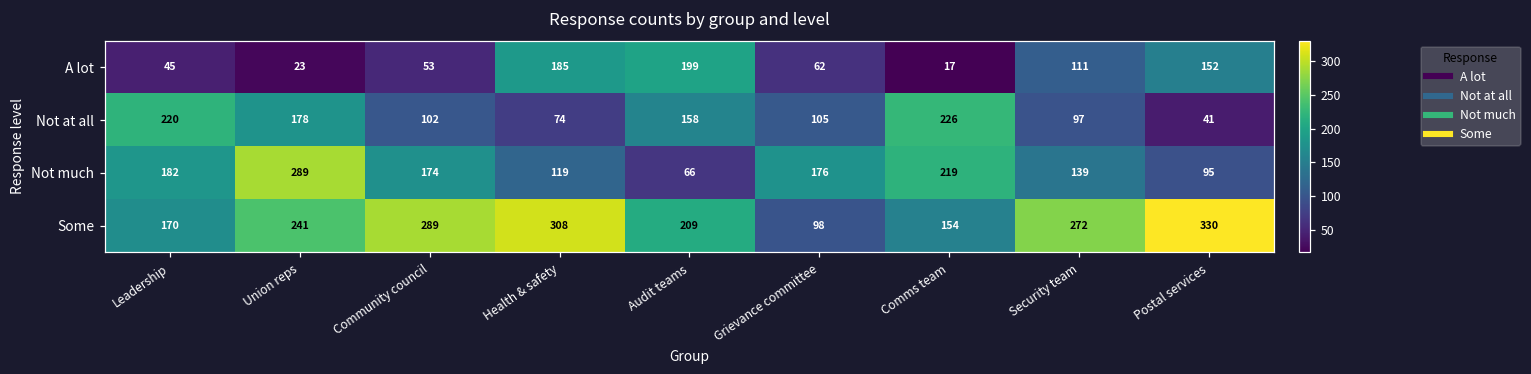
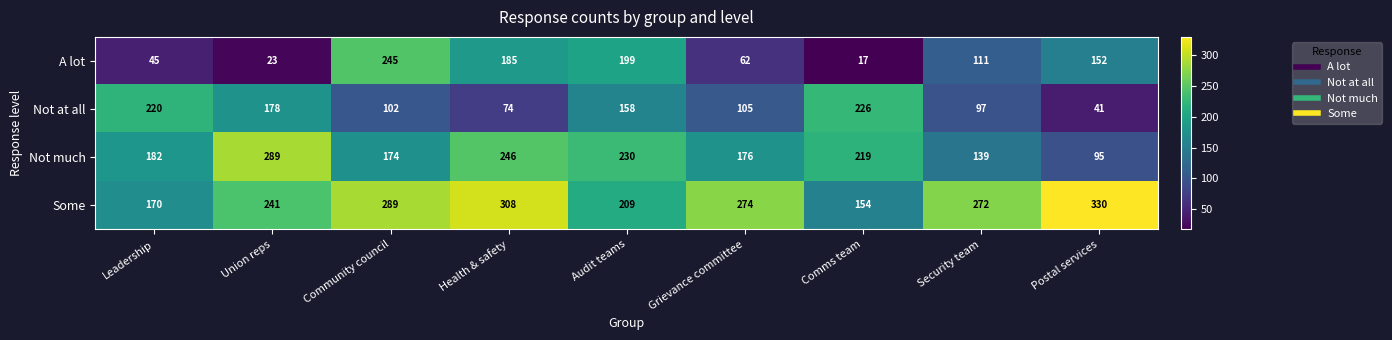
  {
    "A lot": {
      "Leadership": 45,
      "Union reps": 23,
-     "Community council": 53,
+     "Community council": 245,
      "Health & safety": 185,
      "Audit teams": 199,
      "Grievance committee": 62,
      "Comms team": 17,
      "Security team": 111,
      "Postal services": 152
    },
    "Not at all": {
      "Leadership": 220,
      "Union reps": 178,
      "Community council": 102,
      "Health & safety": 74,
      "Audit teams": 158,
      "Grievance committee": 105,
      "Comms team": 226,
      "Security team": 97,
      "Postal services": 41
    },
    "Not much": {
      "Leadership": 182,
      "Union reps": 289,
      "Community council": 174,
-     "Health & safety": 119,
-     "Audit teams": 66,
+     "Health & safety": 246,
+     "Audit teams": 230,
      "Grievance committee": 176,
      "Comms team": 219,
      "Security team": 139,
      "Postal services": 95
    },
    "Some": {
      "Leadership": 170,
      "Union reps": 241,
      "Community council": 289,
      "Health & safety": 308,
      "Audit teams": 209,
-     "Grievance committee": 98,
+     "Grievance committee": 274,
      "Comms team": 154,
      "Security team": 272,
      "Postal services": 330
    }
  }
